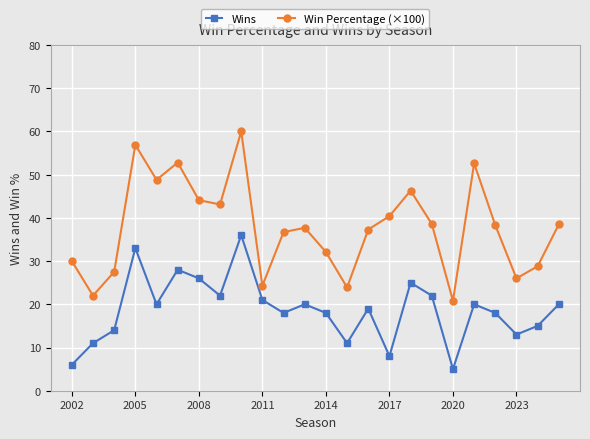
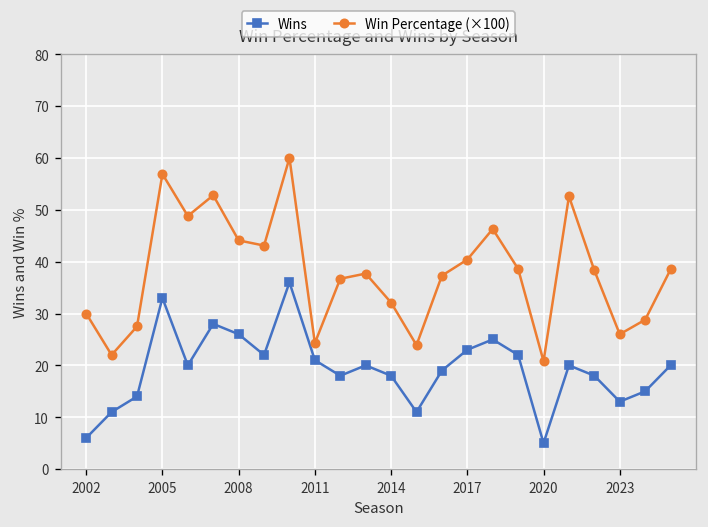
  {
    "Wins": {
      "2002": 6,
      "2005": 33,
      "2008": 26,
      "2011": 21,
      "2014": 18,
-     "2017": 8,
+     "2017": 23,
      "2020": 5,
      "2023": 13
    },
    "Win Percentage (×100)": {
      "2002": 30,
      "2005": 57,
      "2008": 44,
      "2011": 24,
      "2014": 32,
      "2017": 40,
      "2020": 21,
      "2023": 26
    }
  }
